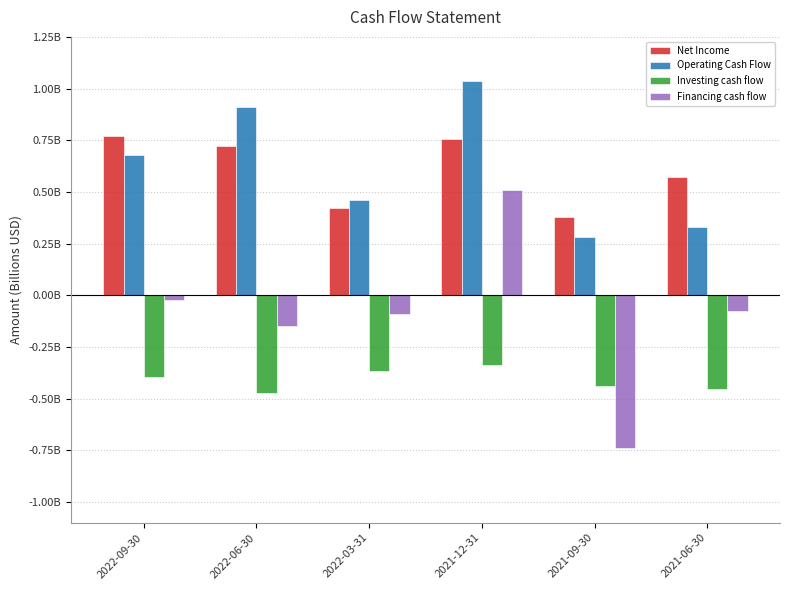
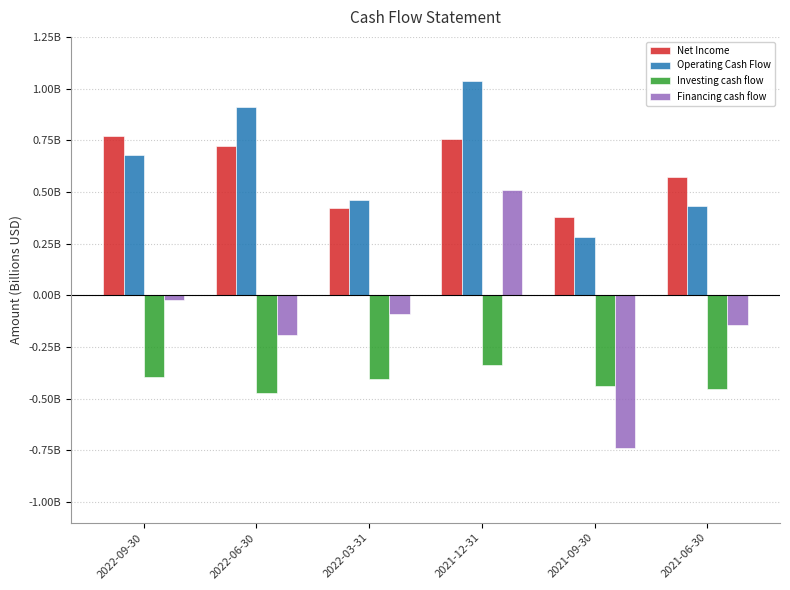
  {
    "Net Income": {
      "2022-09-30": 770000000,
      "2022-06-30": 720000000,
      "2022-03-31": 420000000,
      "2021-12-31": 760000000,
      "2021-09-30": 380000000,
      "2021-06-30": 570000000
    },
    "Operating Cash Flow": {
      "2022-09-30": 680000000,
      "2022-06-30": 910000000,
      "2022-03-31": 460000000,
      "2021-12-31": 1040000000,
      "2021-09-30": 280000000,
-     "2021-06-30": 330000000
+     "2021-06-30": 430000000
    },
    "Investing cash flow": {
      "2022-09-30": -400000000,
      "2022-06-30": -470000000,
-     "2022-03-31": -370000000,
+     "2022-03-31": -410000000,
      "2021-12-31": -340000000,
      "2021-09-30": -440000000,
      "2021-06-30": -450000000
    },
    "Financing cash flow": {
      "2022-09-30": -20000000,
-     "2022-06-30": -150000000,
+     "2022-06-30": -190000000,
      "2022-03-31": -90000000,
      "2021-12-31": 510000000,
      "2021-09-30": -740000000,
-     "2021-06-30": -80000000
+     "2021-06-30": -140000000
    }
  }
